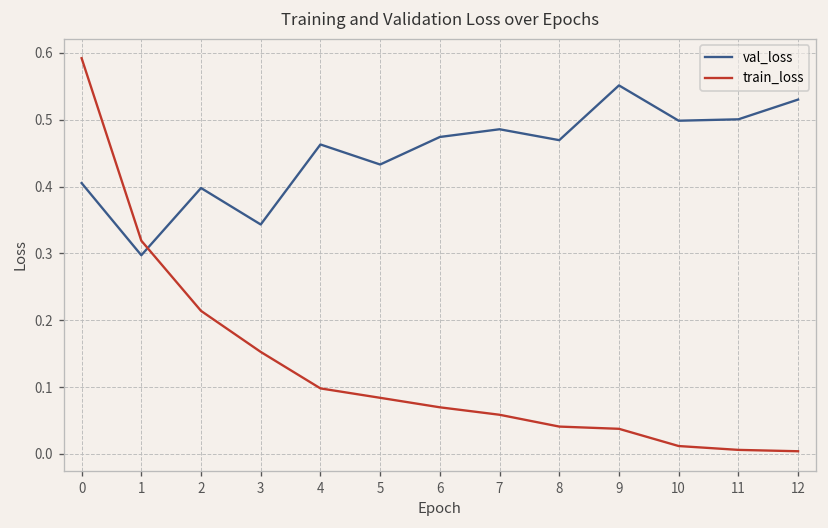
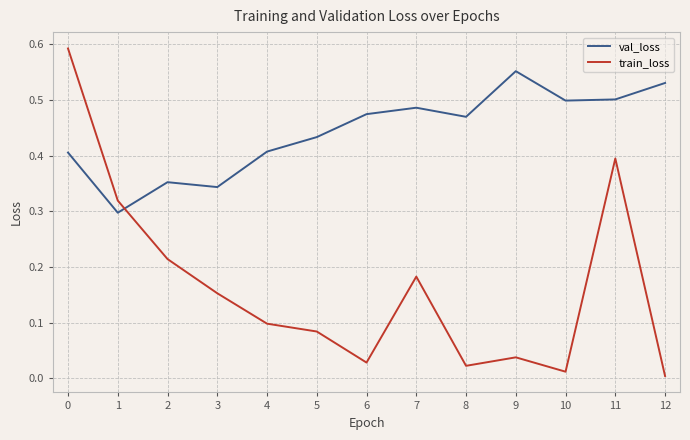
  {
    "val_loss": {
      "0": 0.41,
      "1": 0.30,
-     "2": 0.40,
+     "2": 0.35,
      "3": 0.34,
-     "4": 0.46,
+     "4": 0.41,
      "5": 0.43,
      "6": 0.47,
      "7": 0.49,
      "8": 0.47,
      "9": 0.55,
      "10": 0.50,
      "11": 0.50,
      "12": 0.53
    },
    "train_loss": {
      "0": 0.59,
      "1": 0.32,
      "2": 0.21,
      "3": 0.15,
      "4": 0.10,
      "5": 0.08,
-     "6": 0.07,
-     "7": 0.06,
-     "8": 0.04,
+     "6": 0.03,
+     "7": 0.18,
+     "8": 0.02,
      "9": 0.04,
      "10": 0.01,
-     "11": 0.01,
+     "11": 0.39,
      "12": 0.00
    }
  }
